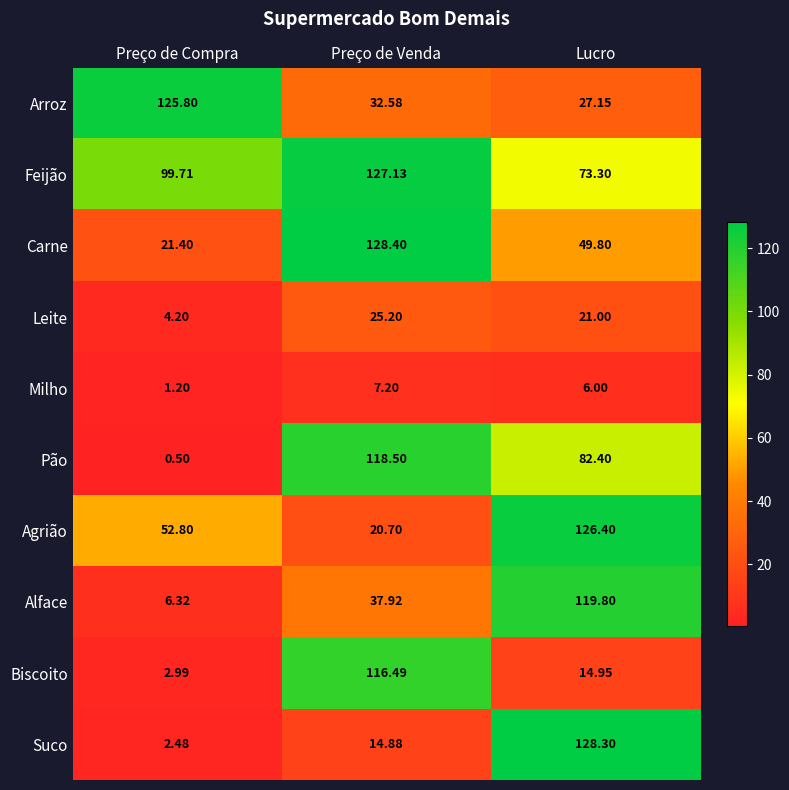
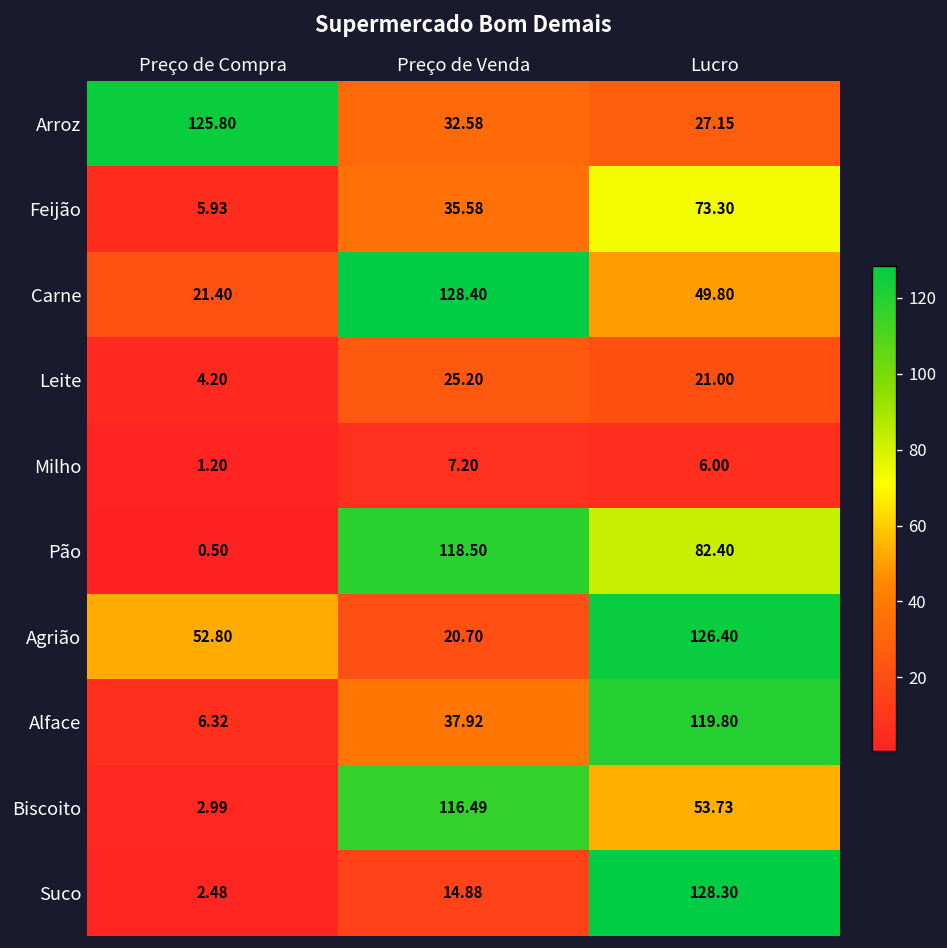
  {
    "Arroz": {
      "Preço de Compra": 125.80,
      "Preço de Venda": 32.58,
      "Lucro": 27.15
    },
    "Feijão": {
-     "Preço de Compra": 99.71,
-     "Preço de Venda": 127.13,
+     "Preço de Compra": 5.93,
+     "Preço de Venda": 35.58,
      "Lucro": 73.30
    },
    "Carne": {
      "Preço de Compra": 21.40,
      "Preço de Venda": 128.40,
      "Lucro": 49.80
    },
    "Leite": {
      "Preço de Compra": 4.20,
      "Preço de Venda": 25.20,
      "Lucro": 21.00
    },
    "Milho": {
      "Preço de Compra": 1.20,
      "Preço de Venda": 7.20,
      "Lucro": 6.00
    },
    "Pão": {
      "Preço de Compra": 0.50,
      "Preço de Venda": 118.50,
      "Lucro": 82.40
    },
    "Agrião": {
      "Preço de Compra": 52.80,
      "Preço de Venda": 20.70,
      "Lucro": 126.40
    },
    "Alface": {
      "Preço de Compra": 6.32,
      "Preço de Venda": 37.92,
      "Lucro": 119.80
    },
    "Biscoito": {
      "Preço de Compra": 2.99,
      "Preço de Venda": 116.49,
-     "Lucro": 14.95
+     "Lucro": 53.73
    },
    "Suco": {
      "Preço de Compra": 2.48,
      "Preço de Venda": 14.88,
      "Lucro": 128.30
    }
  }
